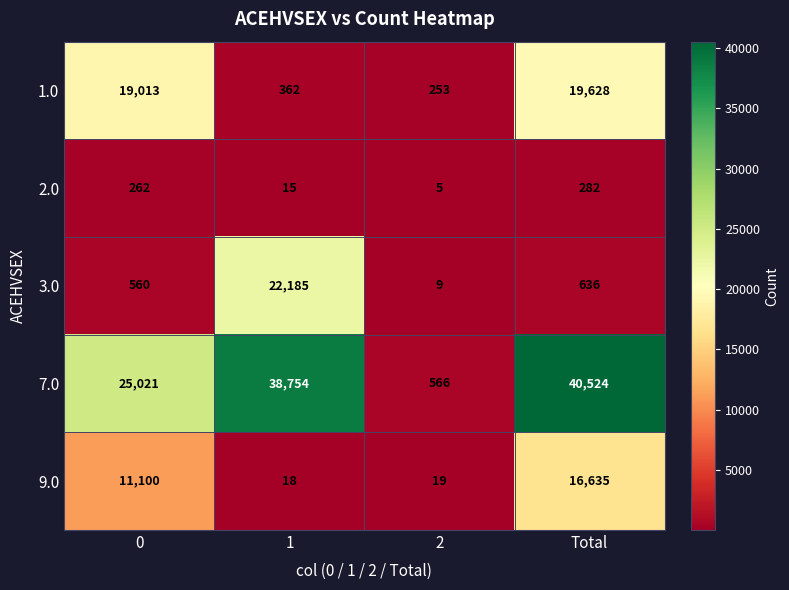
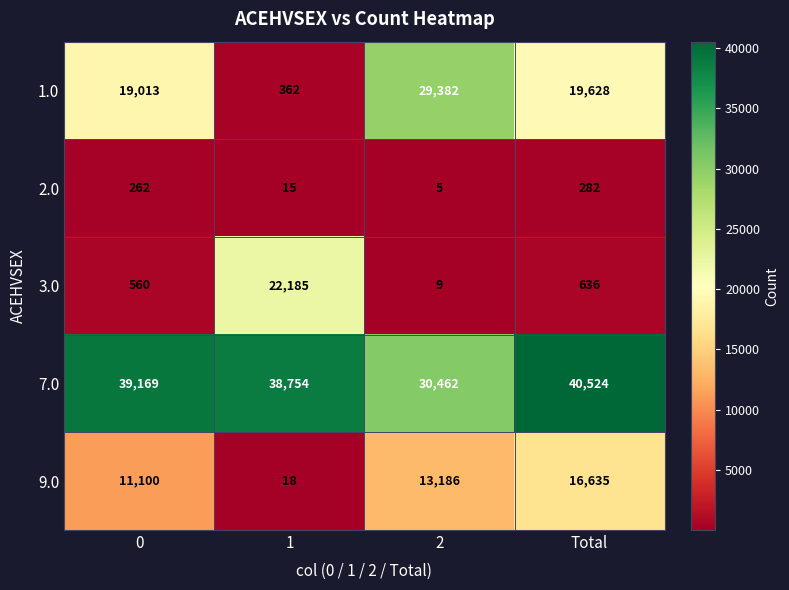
  {
    "1.0": {
      "0": "19,013",
      "1": "362",
-     "2": "253",
+     "2": "29,382",
      "Total": "19,628"
    },
    "2.0": {
      "0": "262",
      "1": "15",
      "2": "5",
      "Total": "282"
    },
    "3.0": {
      "0": "560",
      "1": "22,185",
      "2": "9",
      "Total": "636"
    },
    "7.0": {
-     "0": "25,021",
+     "0": "39,169",
      "1": "38,754",
-     "2": "566",
+     "2": "30,462",
      "Total": "40,524"
    },
    "9.0": {
      "0": "11,100",
      "1": "18",
-     "2": "19",
+     "2": "13,186",
      "Total": "16,635"
    }
  }
